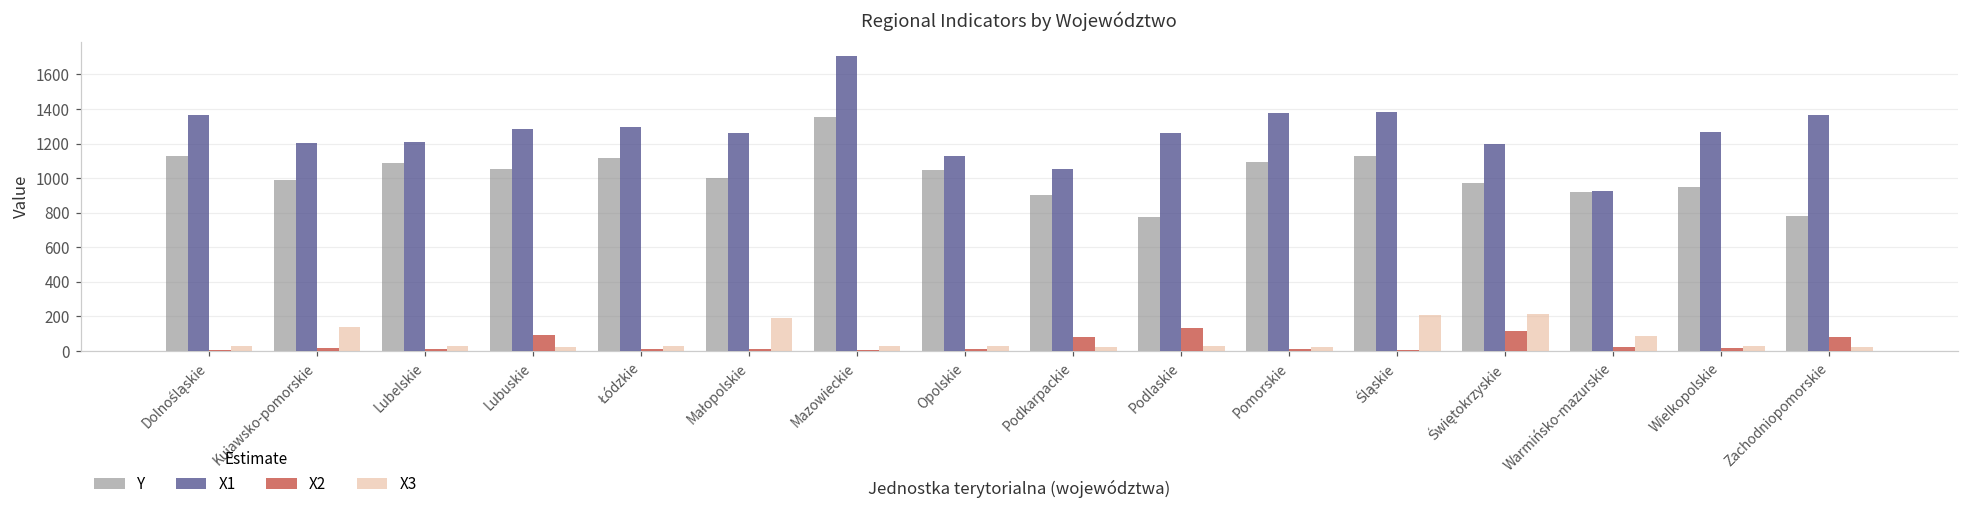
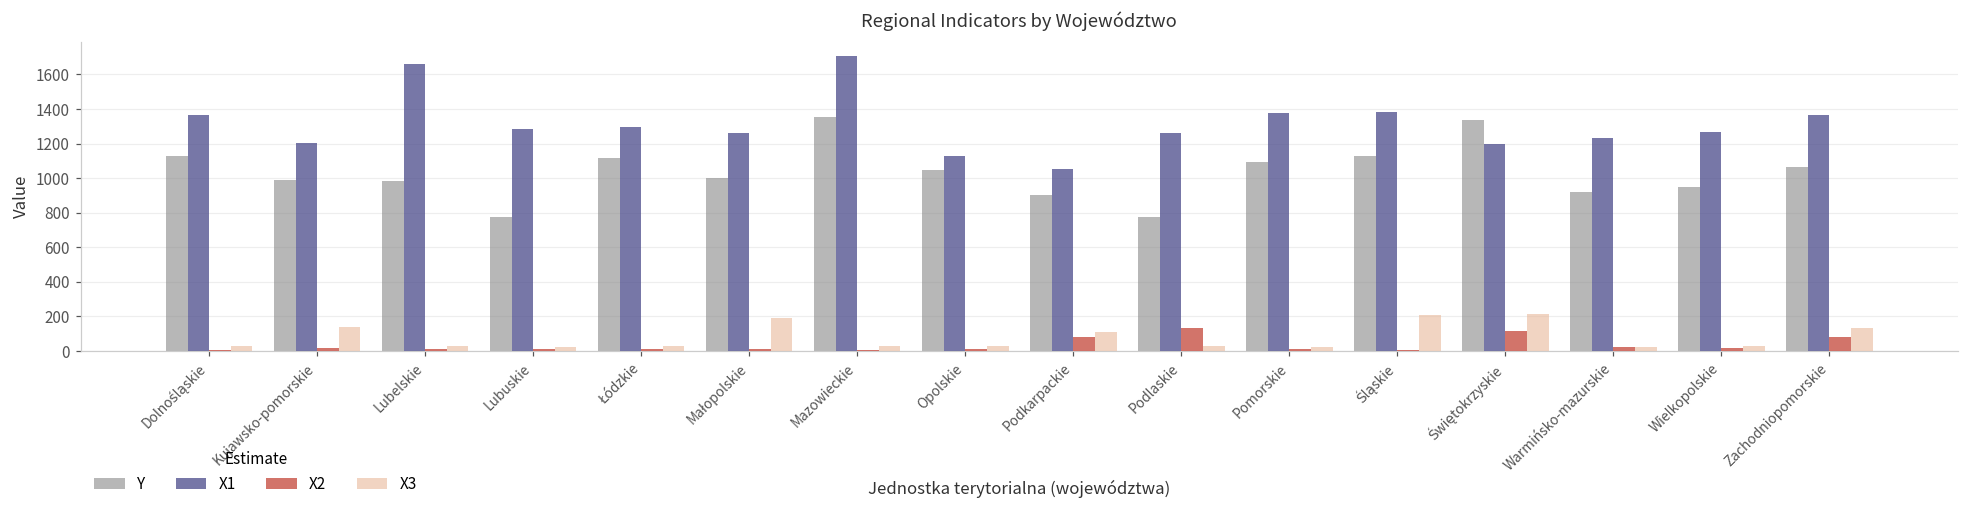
  {
    "Y": {
      "Dolnośląskie": 1130,
      "Kujawsko-pomorskie": 990,
-     "Lubelskie": 1090,
-     "Lubuskie": 1050,
+     "Lubelskie": 980,
+     "Lubuskie": 770,
      "Łódzkie": 1120,
      "Małopolskie": 1000,
      "Mazowieckie": 1360,
      "Opolskie": 1050,
      "Podkarpackie": 900,
      "Podlaskie": 780,
      "Pomorskie": 1090,
      "Śląskie": 1130,
-     "Świętokrzyskie": 970,
+     "Świętokrzyskie": 1330,
      "Warmińsko-mazurskie": 920,
      "Wielkopolskie": 950,
-     "Zachodniopomorskie": 780
+     "Zachodniopomorskie": 1070
    },
    "X1": {
      "Dolnośląskie": 1370,
      "Kujawsko-pomorskie": 1200,
-     "Lubelskie": 1210,
+     "Lubelskie": 1660,
      "Lubuskie": 1290,
      "Łódzkie": 1290,
      "Małopolskie": 1260,
      "Mazowieckie": 1700,
      "Opolskie": 1130,
      "Podkarpackie": 1050,
      "Podlaskie": 1260,
      "Pomorskie": 1380,
      "Śląskie": 1380,
      "Świętokrzyskie": 1200,
-     "Warmińsko-mazurskie": 920,
+     "Warmińsko-mazurskie": 1230,
      "Wielkopolskie": 1270,
      "Zachodniopomorskie": 1370
    },
    "X2": {
-     "Lubuskie": 90,
+     "Lubuskie": 10,
      "Podkarpackie": 80,
      "Podlaskie": 130,
      "Świętokrzyskie": 120,
      "Warmińsko-mazurskie": 20,
      "Wielkopolskie": 20,
      "Zachodniopomorskie": 80
    },
    "X3": {
      "Dolnośląskie": 30,
      "Kujawsko-pomorskie": 140,
      "Lubelskie": 30,
      "Lubuskie": 30,
      "Łódzkie": 30,
      "Małopolskie": 190,
      "Mazowieckie": 30,
      "Opolskie": 30,
-     "Podkarpackie": 20,
+     "Podkarpackie": 110,
      "Podlaskie": 30,
      "Pomorskie": 30,
      "Śląskie": 210,
      "Świętokrzyskie": 210,
-     "Warmińsko-mazurskie": 90,
+     "Warmińsko-mazurskie": 20,
      "Wielkopolskie": 30,
-     "Zachodniopomorskie": 30
+     "Zachodniopomorskie": 130
    }
  }
